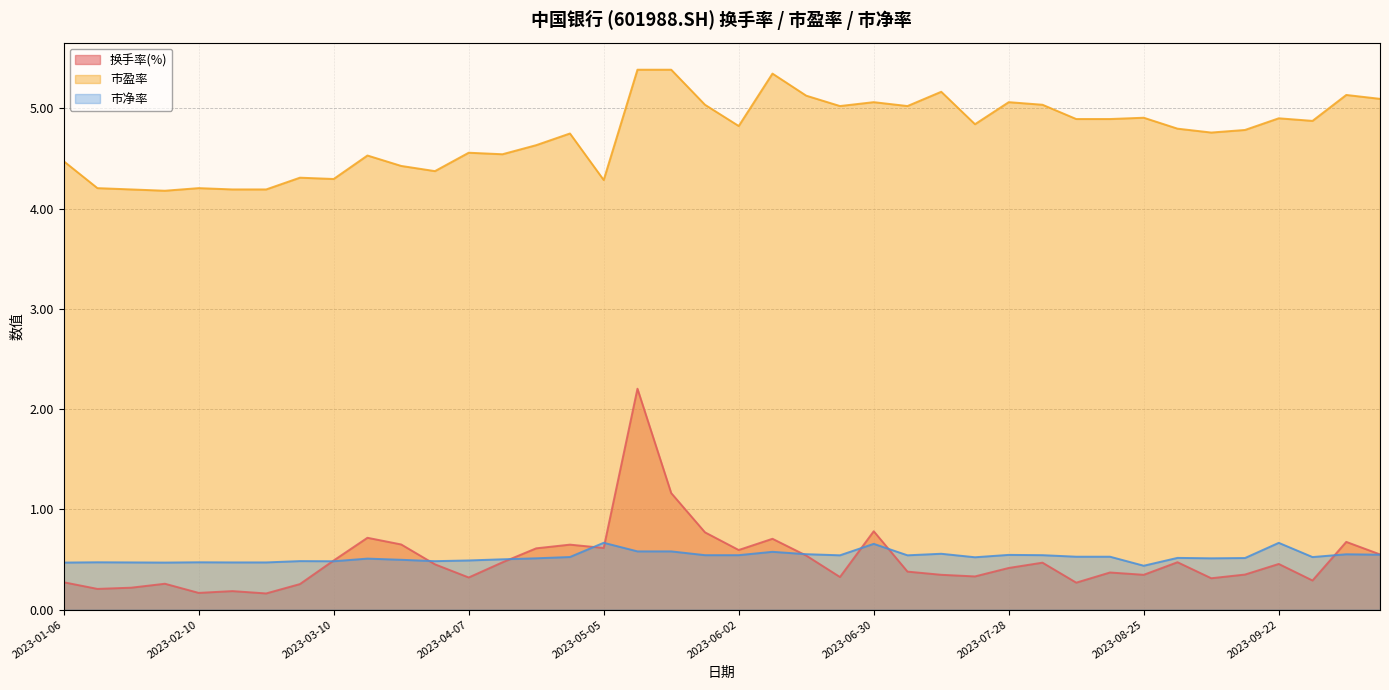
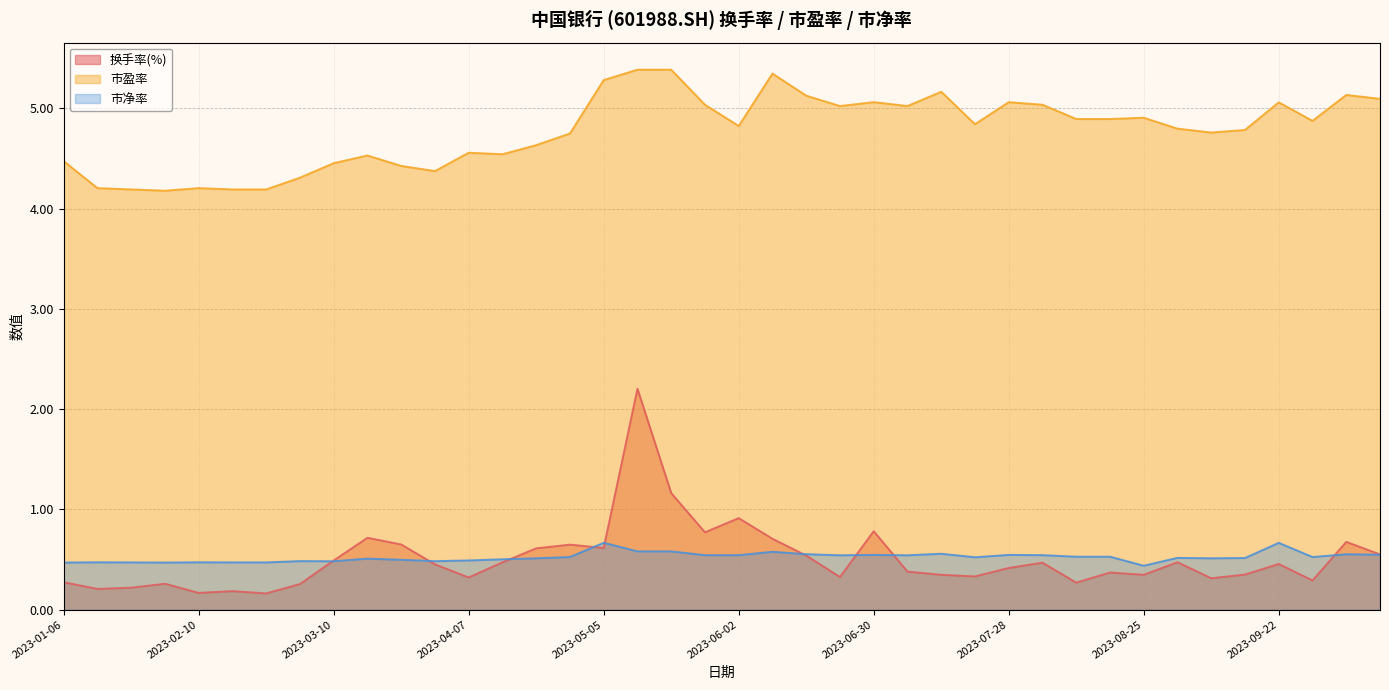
  {
    "换手率(%)": {
      "2023-01-06": 0.27,
      "2023-02-10": 0.17,
      "2023-04-07": 0.32,
      "2023-05-05": 0.62,
-     "2023-06-02": 0.59,
+     "2023-06-02": 0.91,
      "2023-06-30": 0.78,
      "2023-07-28": 0.42,
      "2023-08-25": 0.35,
      "2023-09-22": 0.46
    },
    "市盈率": {
      "2023-01-06": 4.47,
      "2023-02-10": 4.21,
-     "2023-03-10": 4.30,
+     "2023-03-10": 4.45,
      "2023-04-07": 4.56,
-     "2023-05-05": 4.29,
+     "2023-05-05": 5.28,
      "2023-06-02": 4.83,
      "2023-06-30": 5.06,
      "2023-07-28": 5.06,
      "2023-08-25": 4.91,
-     "2023-09-22": 4.90
+     "2023-09-22": 5.06
    },
    "市净率": {
      "2023-01-06": 0.47,
      "2023-02-10": 0.47,
      "2023-04-07": 0.49,
      "2023-05-05": 0.67,
      "2023-06-02": 0.54,
-     "2023-06-30": 0.66,
+     "2023-06-30": 0.55,
      "2023-07-28": 0.55,
      "2023-08-25": 0.44,
      "2023-09-22": 0.67
    }
  }
